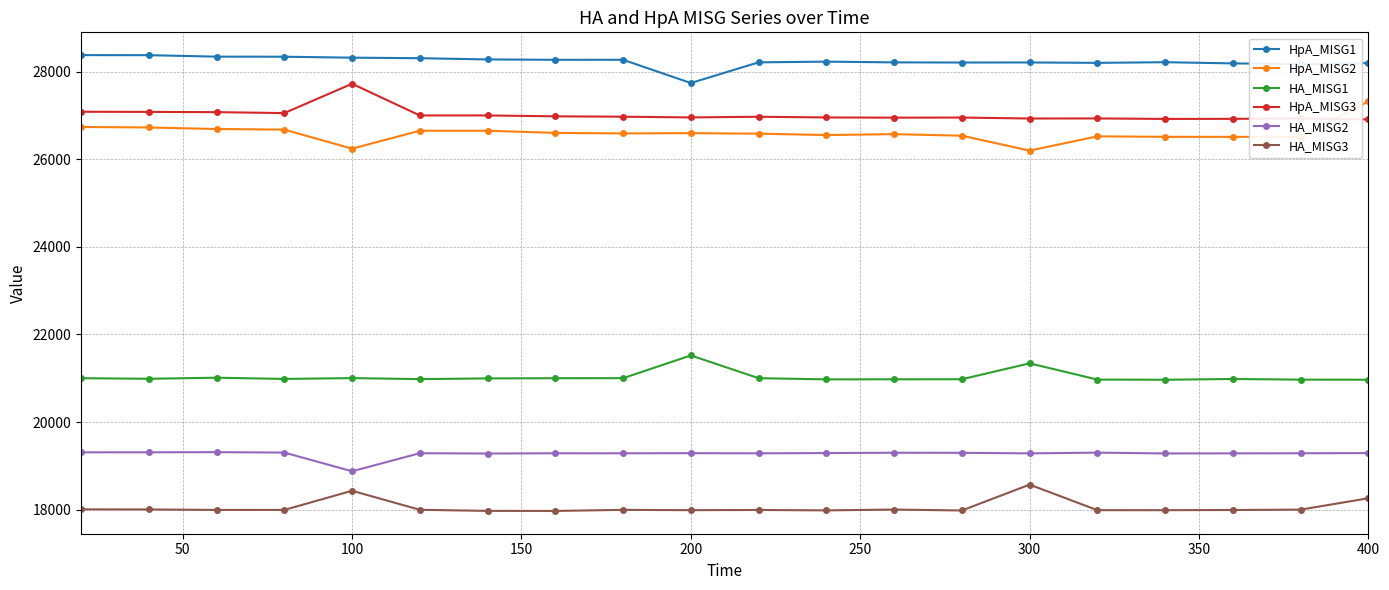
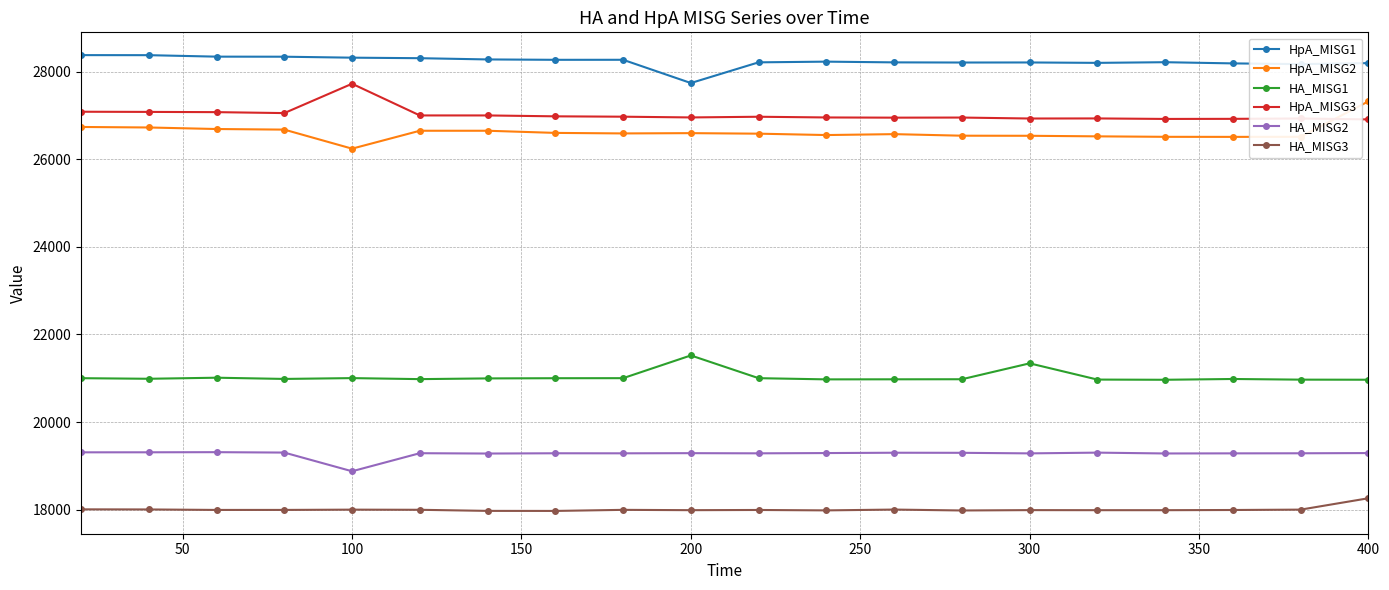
  {
    "HpA_MISG1": {
      "100": 28300,
      "200": 27700,
      "300": 28200,
      "400": 28200
    },
    "HpA_MISG2": {
      "100": 26200,
      "200": 26600,
-     "300": 26200,
+     "300": 26500,
      "400": 27300
    },
    "HA_MISG1": {
      "100": 21000,
      "200": 21500,
      "300": 21300,
      "400": 21000
    },
    "HpA_MISG3": {
      "100": 27700,
      "200": 27000,
      "300": 26900,
      "400": 26900
    },
    "HA_MISG2": {
      "100": 18900,
      "200": 19300,
      "300": 19300,
      "400": 19300
    },
    "HA_MISG3": {
-     "100": 18400,
+     "100": 18000,
      "200": 18000,
-     "300": 18600,
+     "300": 18000,
      "400": 18300
    }
  }
